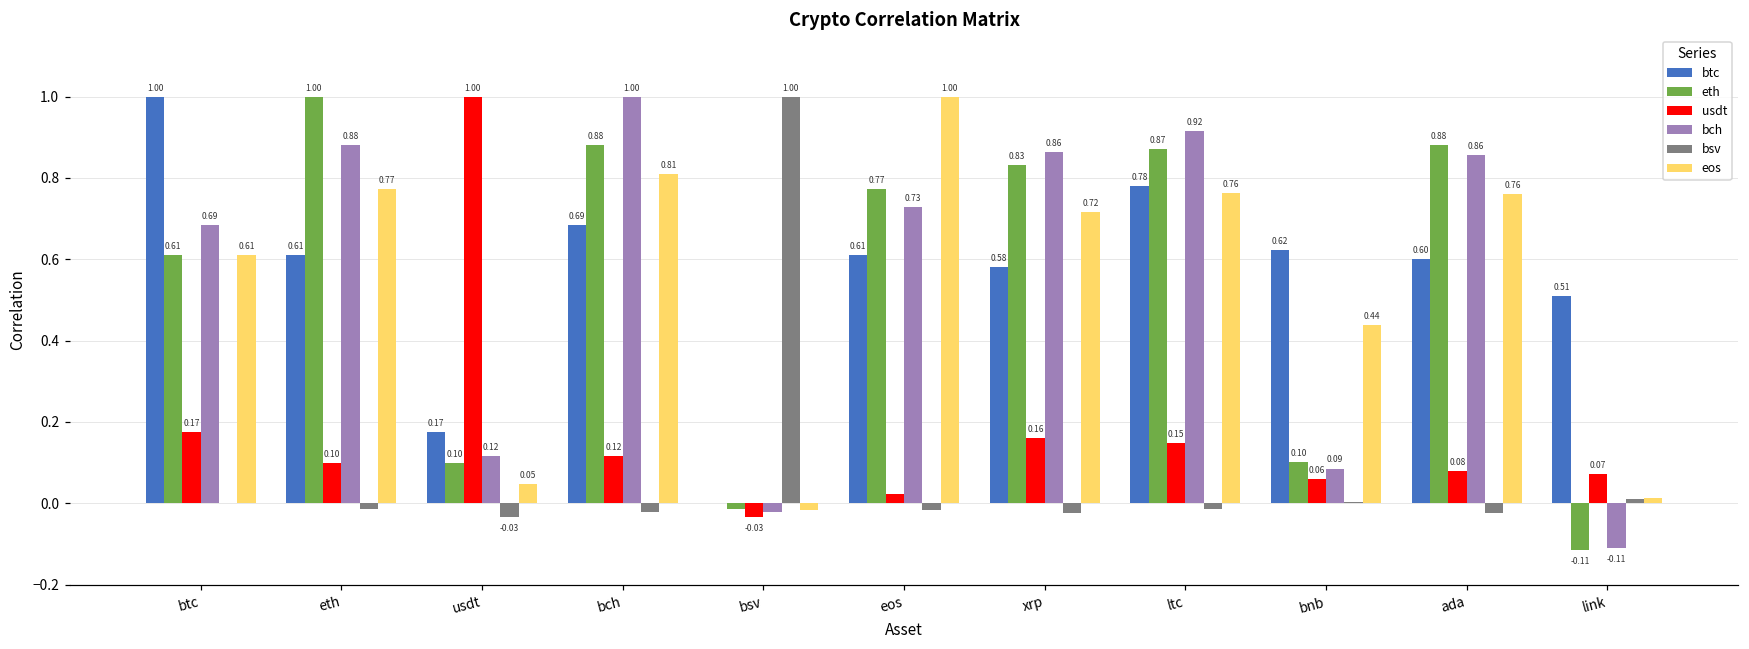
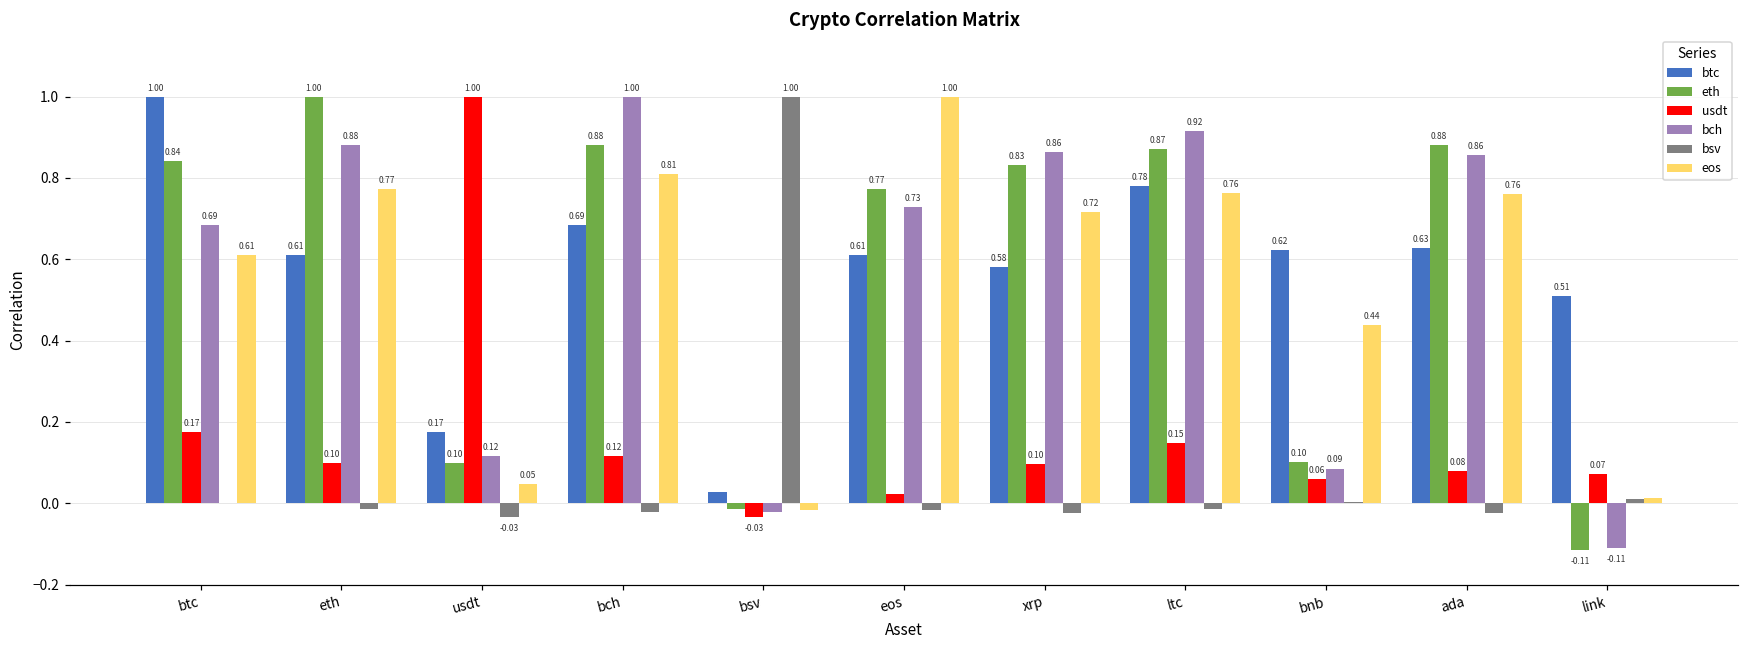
  {
    "btc": {
      "btc": 1.00,
      "eth": 0.61,
      "usdt": 0.17,
      "bch": 0.69,
-     "bsv": 0.00,
+     "bsv": 0.03,
      "eos": 0.61,
      "xrp": 0.58,
      "ltc": 0.78,
      "bnb": 0.62,
-     "ada": 0.60,
+     "ada": 0.63,
      "link": 0.51
    },
    "eth": {
-     "btc": 0.61,
+     "btc": 0.84,
      "eth": 1.00,
      "usdt": 0.10,
      "bch": 0.88,
      "eos": 0.77,
      "xrp": 0.83,
      "ltc": 0.87,
      "bnb": 0.10,
      "ada": 0.88,
      "link": -0.11
    },
    "usdt": {
      "btc": 0.17,
      "eth": 0.10,
      "usdt": 1.00,
      "bch": 0.12,
      "bsv": -0.03,
-     "xrp": 0.16,
+     "xrp": 0.10,
      "ltc": 0.15,
      "bnb": 0.06,
      "ada": 0.08,
      "link": 0.07
    },
    "bch": {
      "btc": 0.69,
      "eth": 0.88,
      "usdt": 0.12,
      "bch": 1.00,
      "eos": 0.73,
      "xrp": 0.86,
      "ltc": 0.92,
      "bnb": 0.09,
      "ada": 0.86,
      "link": -0.11
    },
    "bsv": {
      "usdt": -0.03,
      "bsv": 1.00
    },
    "eos": {
      "btc": 0.61,
      "eth": 0.77,
      "usdt": 0.05,
      "bch": 0.81,
      "eos": 1.00,
      "xrp": 0.72,
      "ltc": 0.76,
      "bnb": 0.44,
      "ada": 0.76
    }
  }
